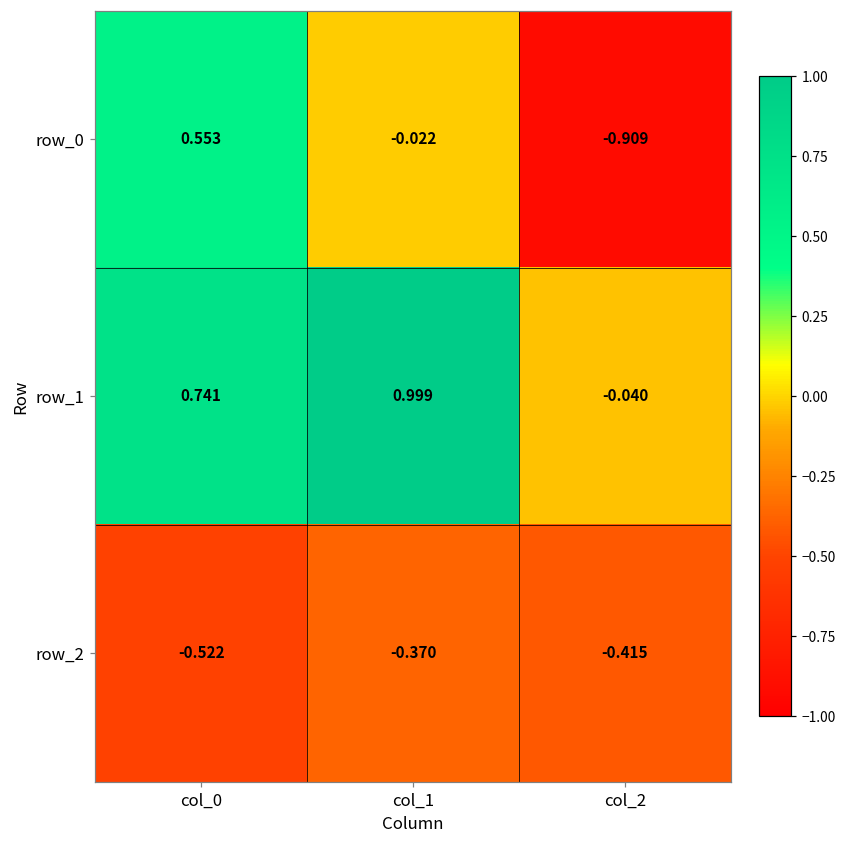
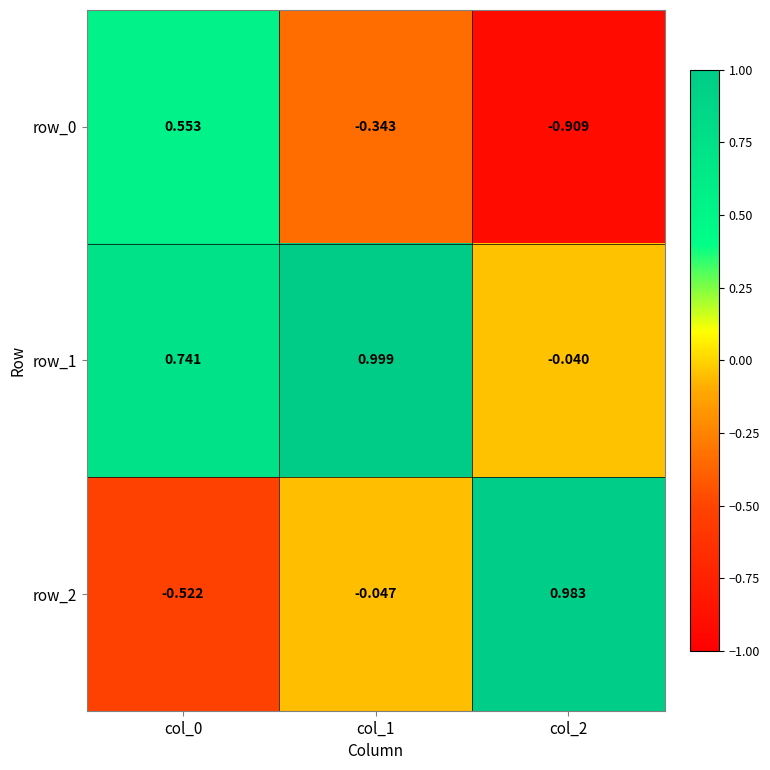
  {
    "row_0": {
      "col_0": 0.553,
-     "col_1": -0.022,
+     "col_1": -0.343,
      "col_2": -0.909
    },
    "row_1": {
      "col_0": 0.741,
      "col_1": 0.999,
      "col_2": -0.040
    },
    "row_2": {
      "col_0": -0.522,
-     "col_1": -0.370,
-     "col_2": -0.415
+     "col_1": -0.047,
+     "col_2": 0.983
    }
  }
